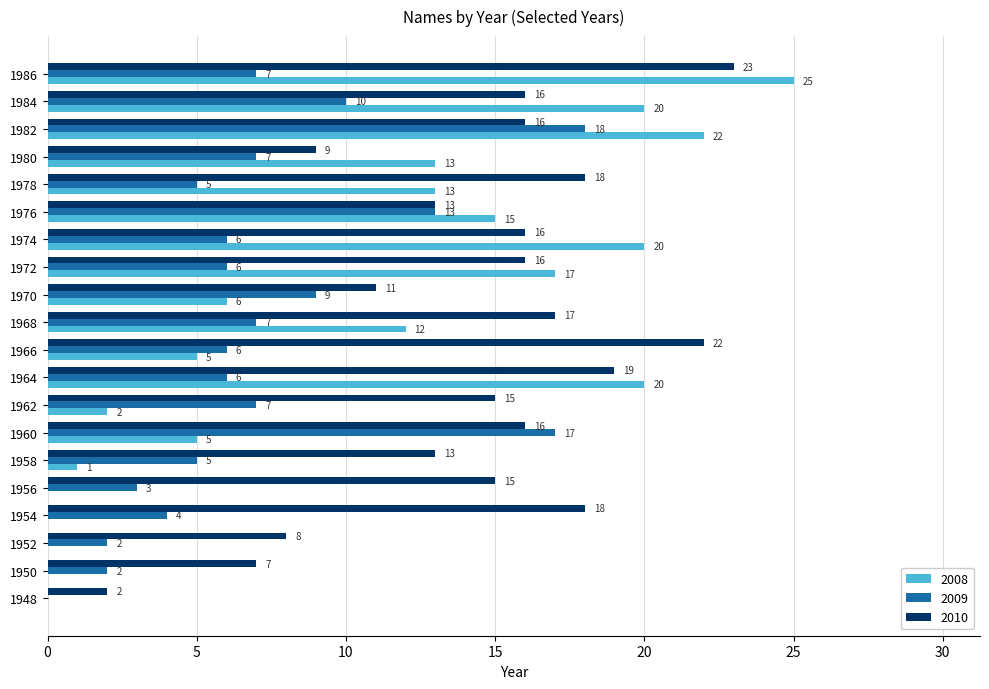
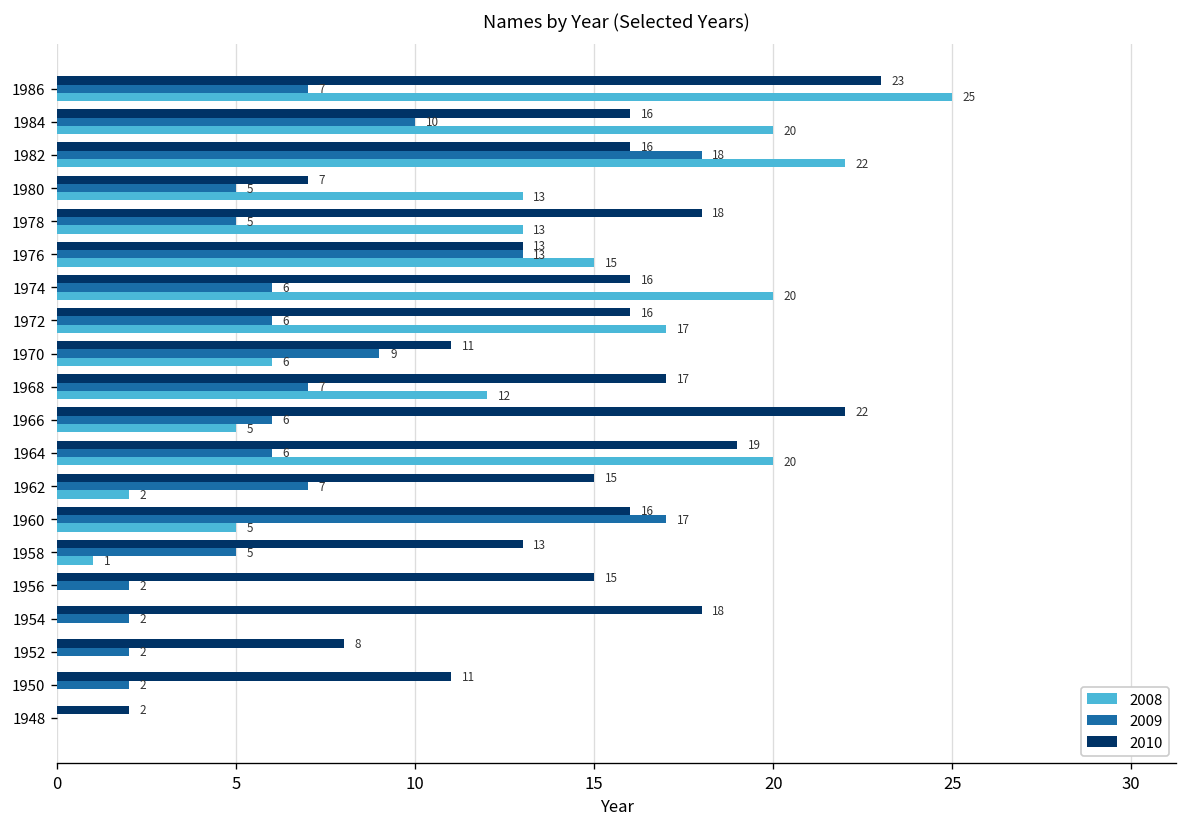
  {
    "2008": {
      "1986": 25,
      "1984": 20,
      "1982": 22,
      "1980": 13,
      "1978": 13,
      "1976": 15,
      "1974": 20,
      "1972": 17,
      "1970": 6,
      "1968": 12,
      "1966": 5,
      "1964": 20,
      "1962": 2,
      "1960": 5,
      "1958": 1
    },
    "2009": {
      "1986": 7,
      "1984": 10,
      "1982": 18,
-     "1980": 7,
+     "1980": 5,
      "1978": 5,
      "1974": 6,
      "1972": 6,
      "1970": 9,
      "1968": 7,
      "1966": 6,
      "1964": 6,
      "1962": 7,
      "1960": 17,
      "1958": 5,
-     "1956": 3,
-     "1954": 4,
+     "1956": 2,
+     "1954": 2,
      "1952": 2,
      "1950": 2
    },
    "2010": {
      "1986": 23,
      "1984": 16,
      "1982": 16,
-     "1980": 9,
+     "1980": 7,
      "1978": 18,
      "1974": 16,
      "1972": 16,
      "1970": 11,
      "1968": 17,
      "1966": 22,
      "1964": 19,
      "1962": 15,
      "1960": 16,
      "1958": 13,
      "1956": 15,
      "1954": 18,
      "1952": 8,
-     "1950": 7,
+     "1950": 11,
      "1948": 2
    }
  }
